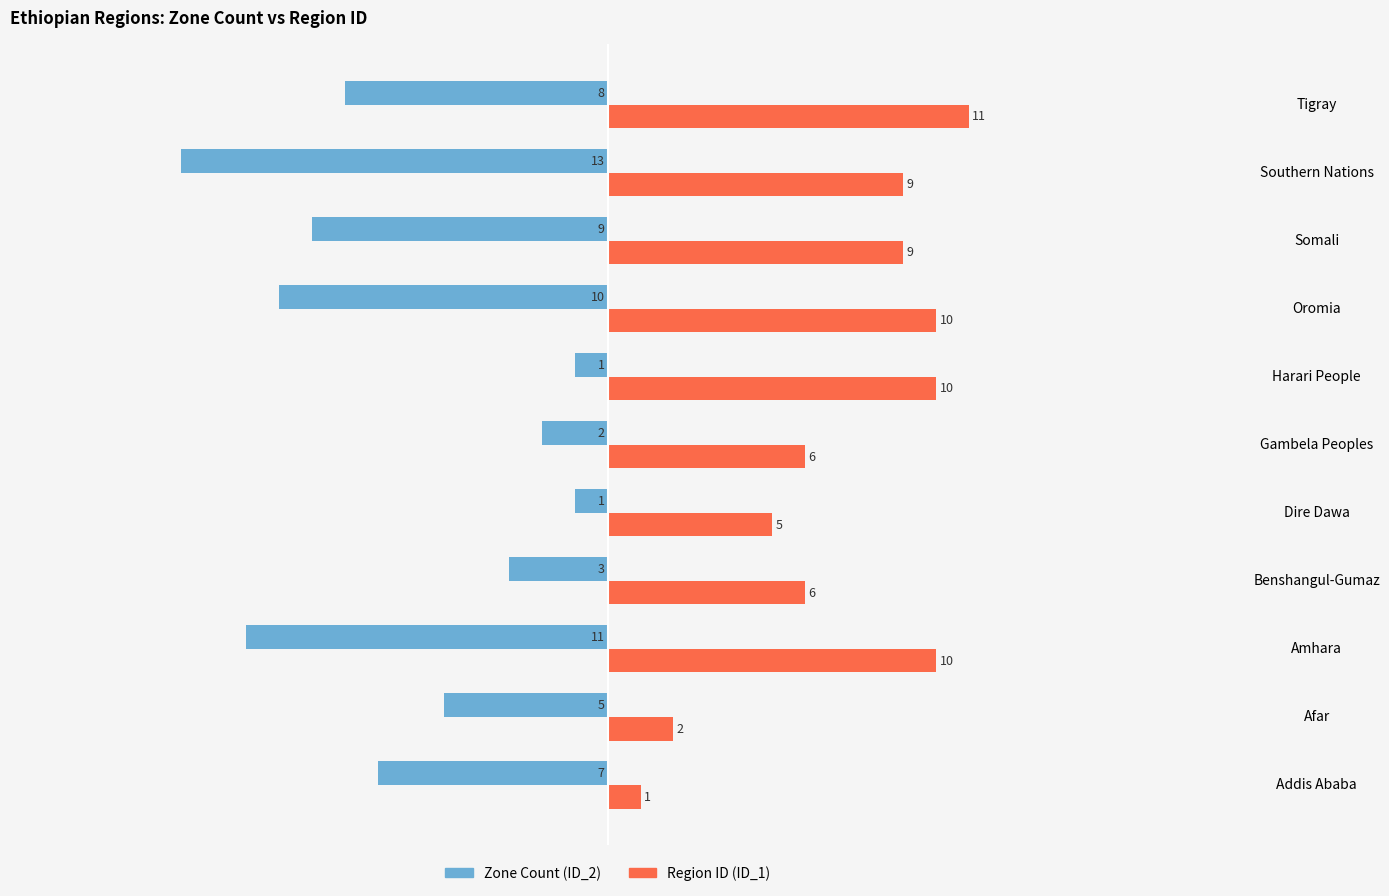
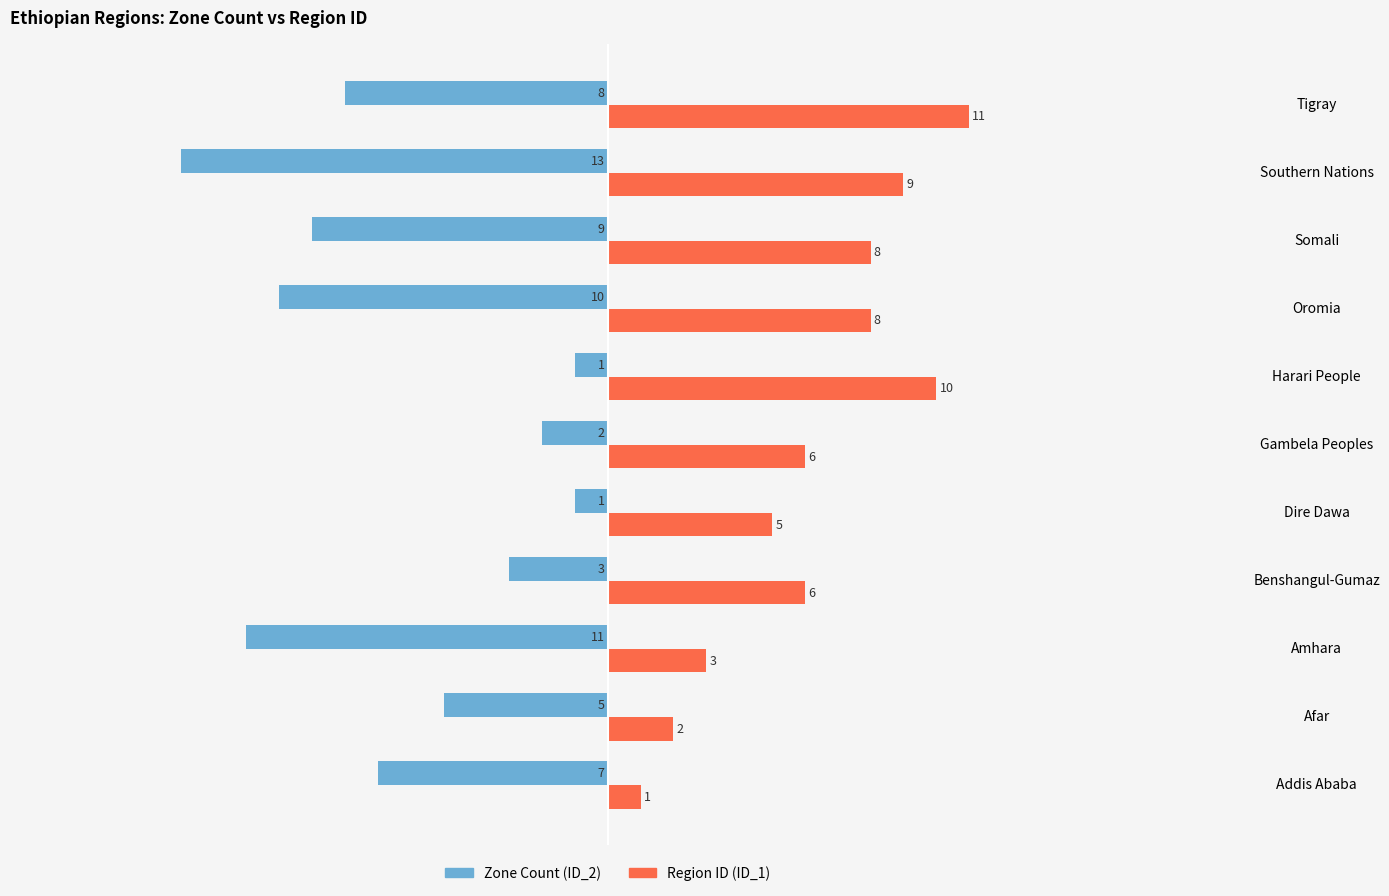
  {
    "Region ID (ID_1)": {
      "Tigray": 11,
      "Southern Nations": 9,
-     "Somali": 9,
-     "Oromia": 10,
+     "Somali": 8,
+     "Oromia": 8,
      "Harari People": 10,
      "Gambela Peoples": 6,
      "Dire Dawa": 5,
      "Benshangul-Gumaz": 6,
-     "Amhara": 10,
+     "Amhara": 3,
      "Afar": 2,
      "Addis Ababa": 1
    }
  }
